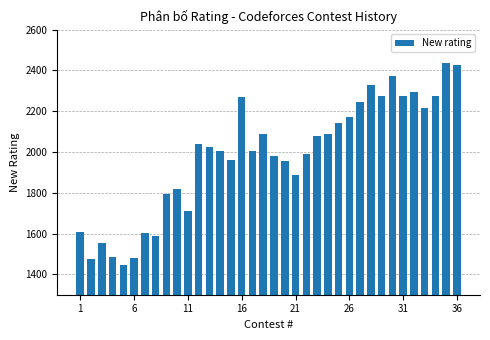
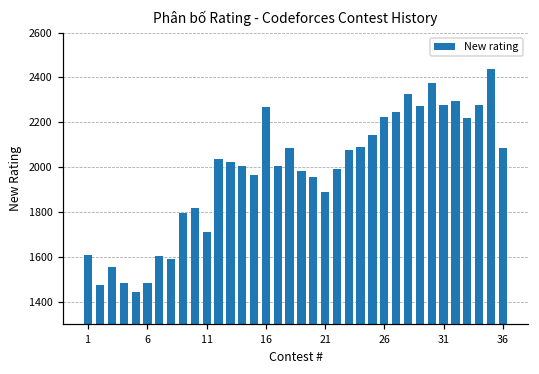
  {
    "1": 1610,
    "6": 1480,
    "11": 1710,
    "16": 2270,
    "21": 1890,
-   "26": 2170,
+   "26": 2220,
    "31": 2280,
-   "36": 2430
+   "36": 2090
  }
